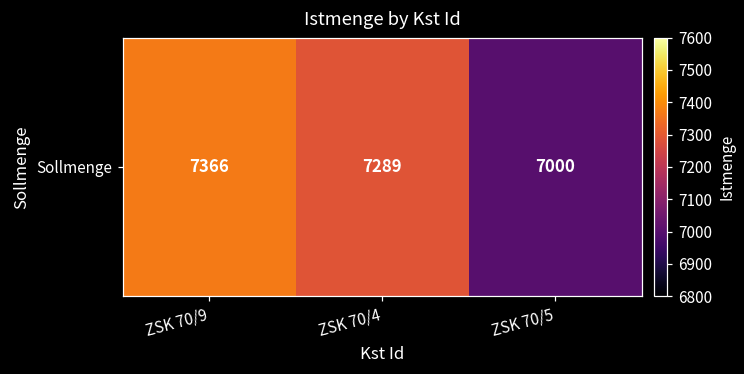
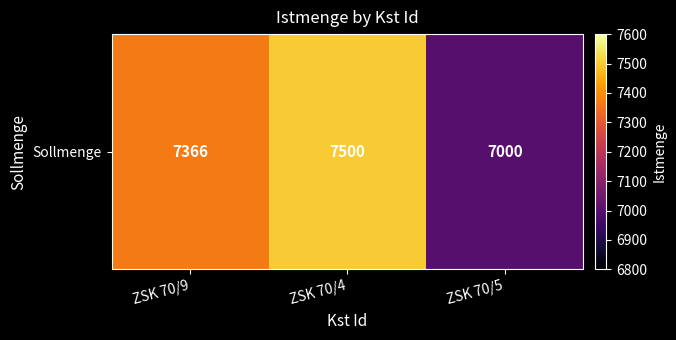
  {
    "Sollmenge": {
      "ZSK 70/9": 7366,
-     "ZSK 70/4": 7289,
+     "ZSK 70/4": 7500,
      "ZSK 70/5": 7000
    }
  }
